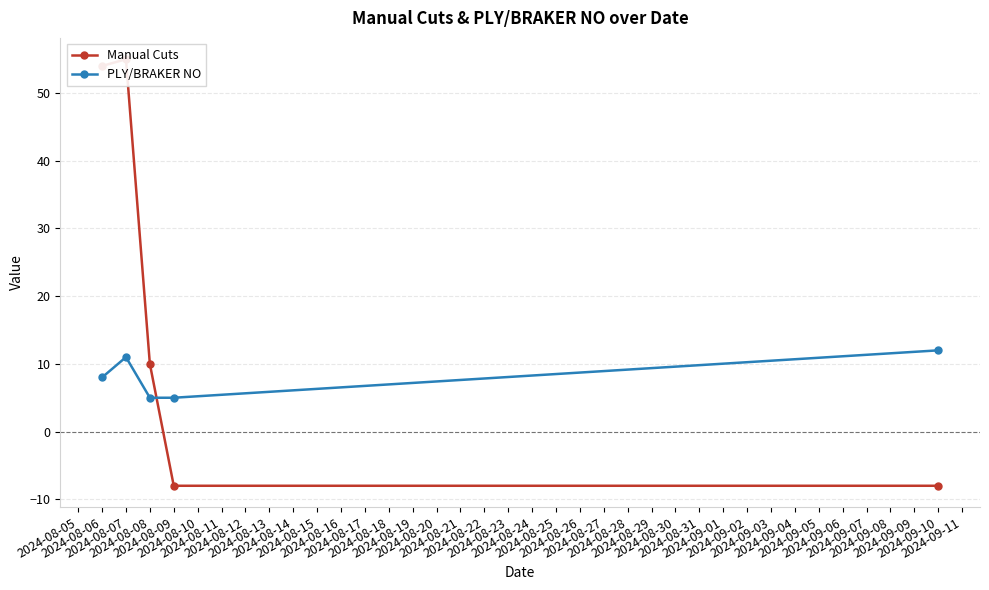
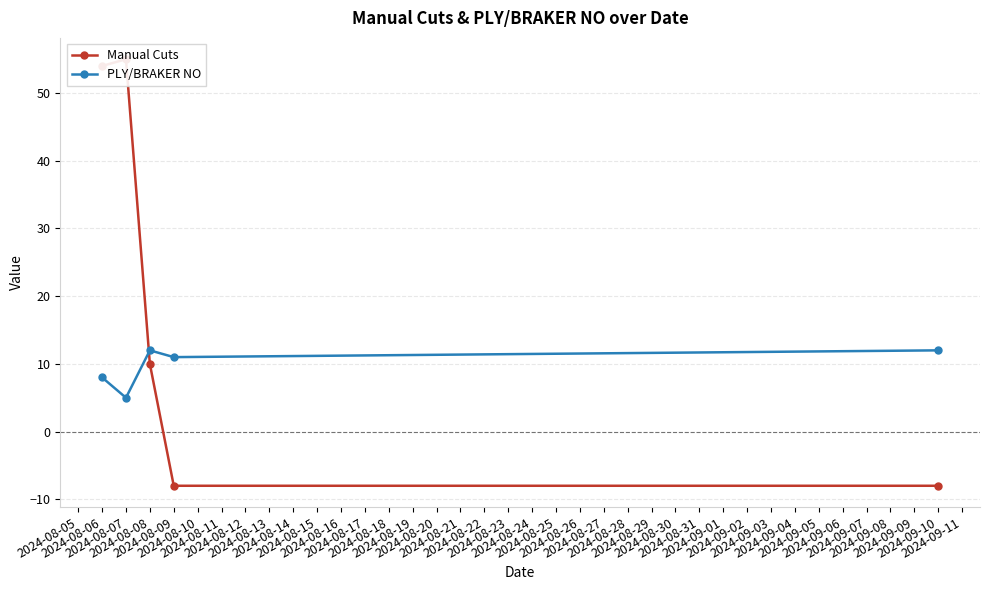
  {
    "Manual Cuts": {
      "2024-08-08": 10,
      "2024-08-09": -8,
      "2024-09-10": -8
    },
    "PLY/BRAKER NO": {
      "2024-08-06": 8,
-     "2024-08-07": 11,
-     "2024-08-08": 5,
-     "2024-08-09": 5,
+     "2024-08-07": 5,
+     "2024-08-08": 12,
+     "2024-08-09": 11,
      "2024-09-10": 12
    }
  }
